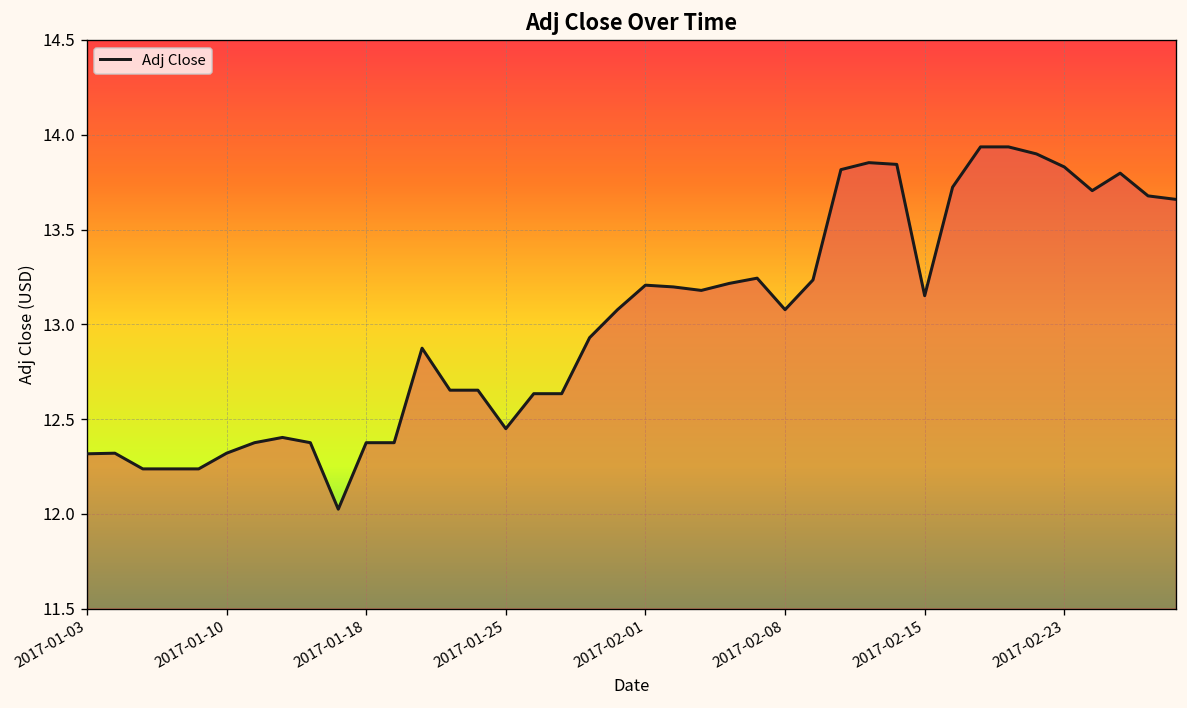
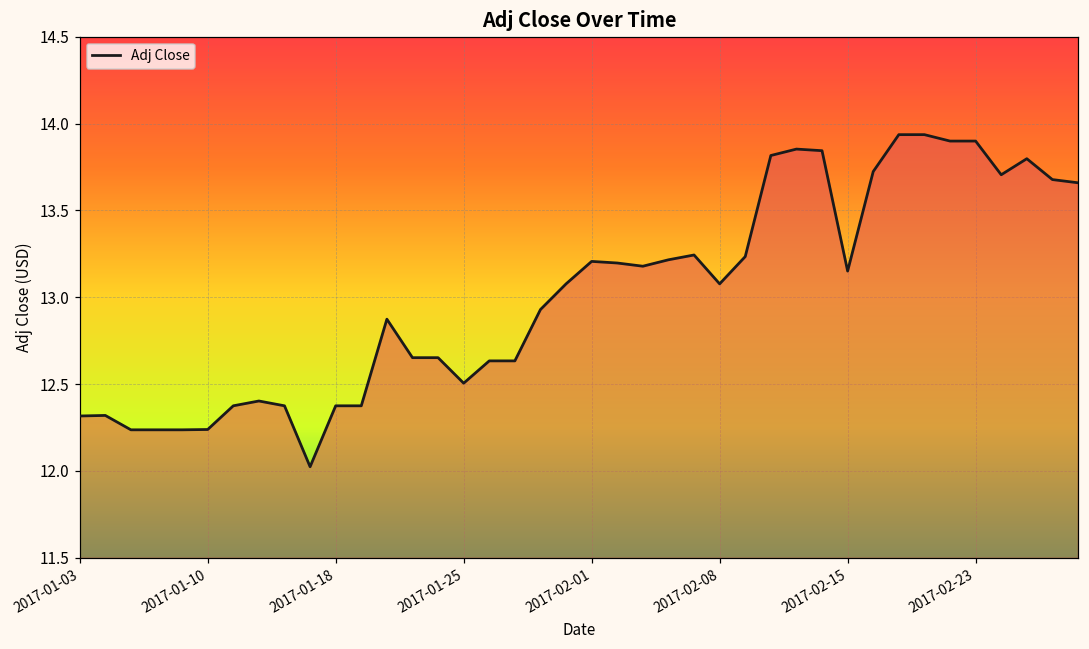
  {
    "2017-01-03": 12.32,
-   "2017-01-10": 12.32,
+   "2017-01-10": 12.24,
    "2017-01-18": 12.38,
-   "2017-01-25": 12.45,
+   "2017-01-25": 12.51,
    "2017-02-01": 13.21,
    "2017-02-08": 13.08,
    "2017-02-15": 13.15,
-   "2017-02-23": 13.83
+   "2017-02-23": 13.90
  }
